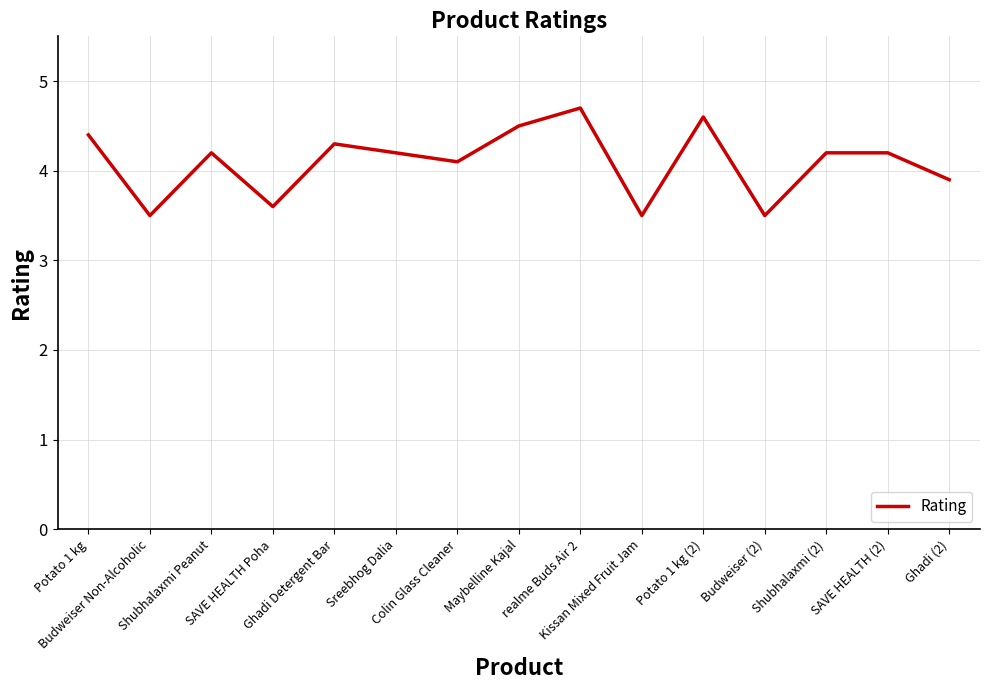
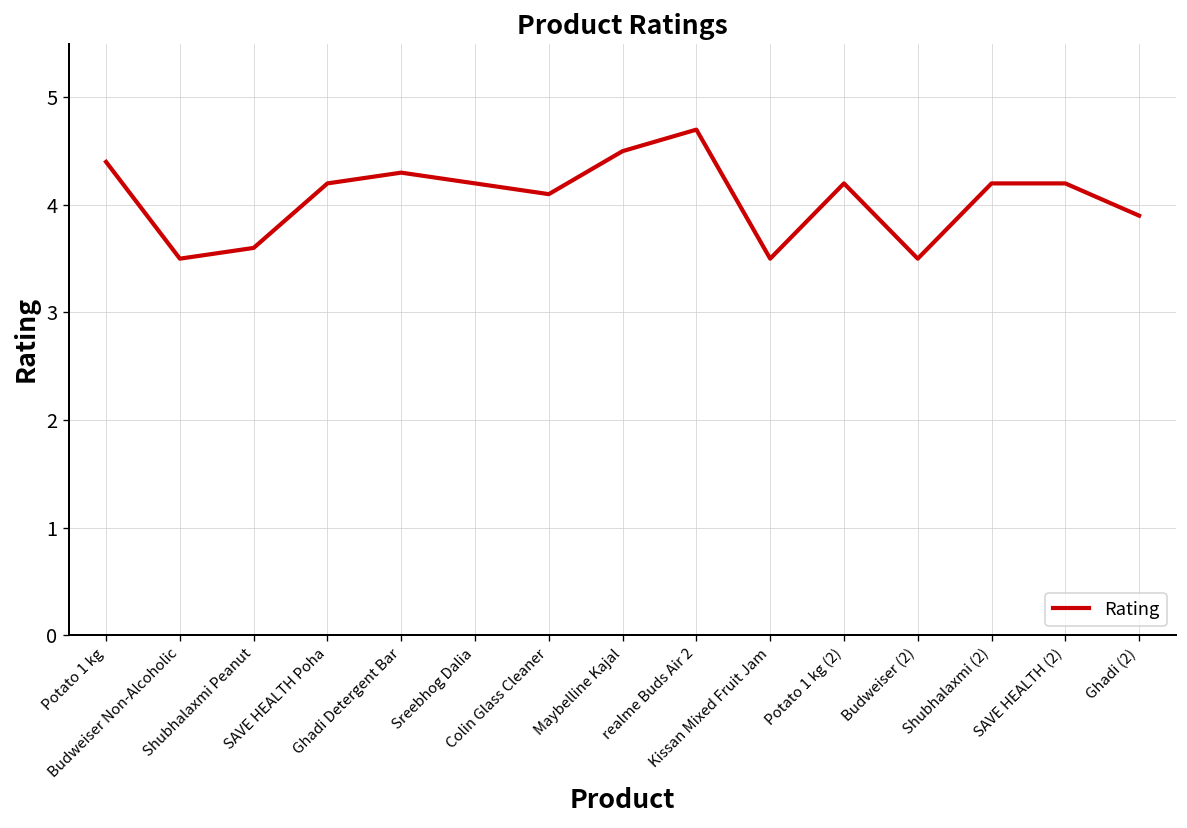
  {
    "Potato 1 kg": 4.4,
    "Budweiser Non-Alcoholic": 3.5,
-   "Shubhalaxmi Peanut": 4.2,
-   "SAVE HEALTH Poha": 3.6,
+   "Shubhalaxmi Peanut": 3.6,
+   "SAVE HEALTH Poha": 4.2,
    "Ghadi Detergent Bar": 4.3,
    "Sreebhog Dalia": 4.2,
    "Colin Glass Cleaner": 4.1,
    "Maybelline Kajal": 4.5,
    "realme Buds Air 2": 4.7,
    "Kissan Mixed Fruit Jam": 3.5,
-   "Potato 1 kg (2)": 4.6,
+   "Potato 1 kg (2)": 4.2,
    "Budweiser (2)": 3.5,
    "Shubhalaxmi (2)": 4.2,
    "SAVE HEALTH (2)": 4.2,
    "Ghadi (2)": 3.9
  }
